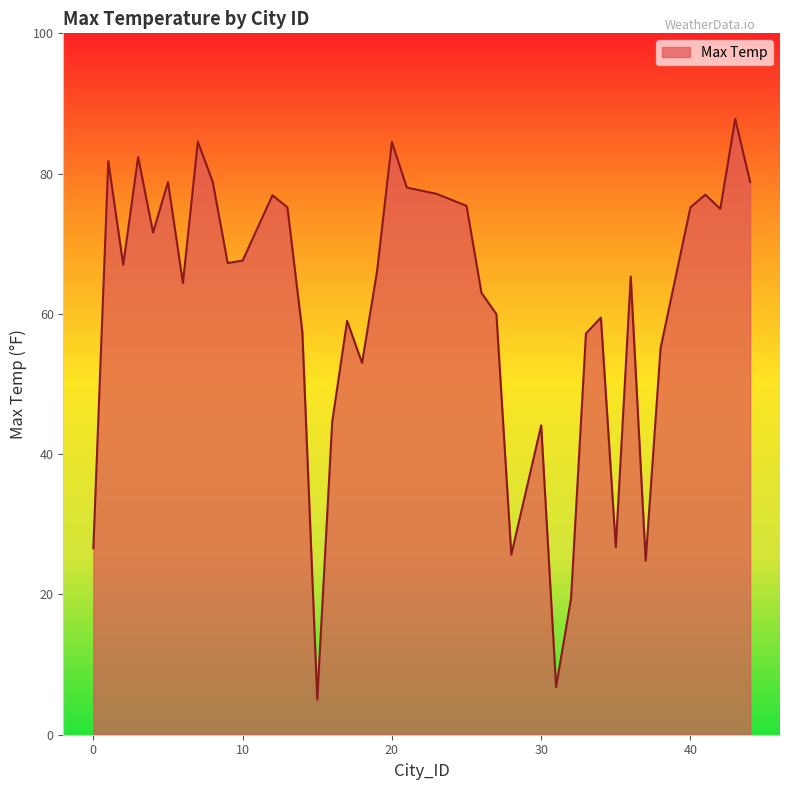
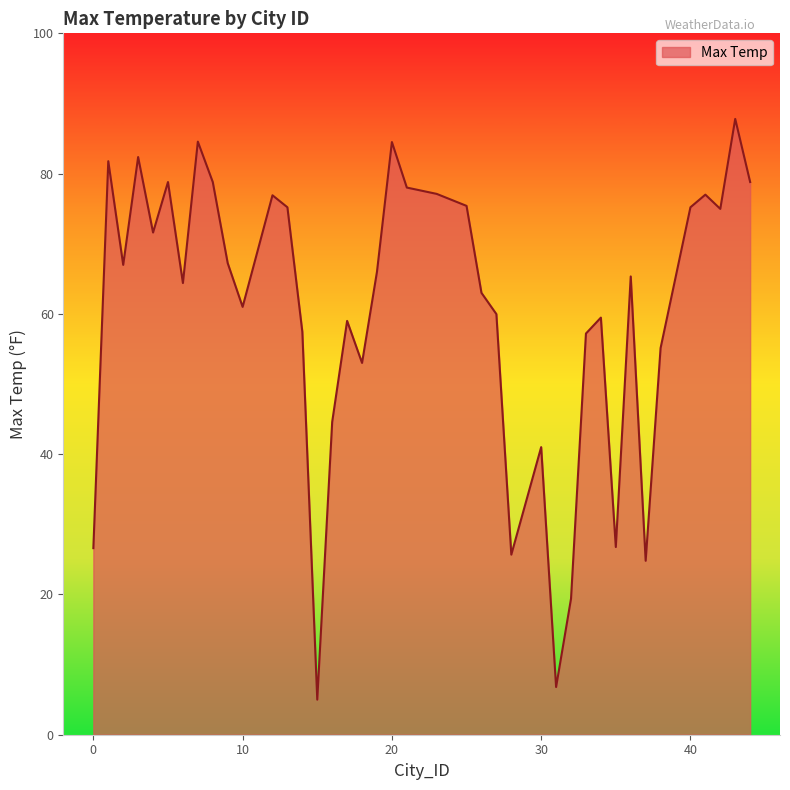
  {
    "0": 27,
-   "10": 68,
+   "10": 61,
    "20": 85,
-   "30": 44,
+   "30": 41,
    "40": 75
  }
